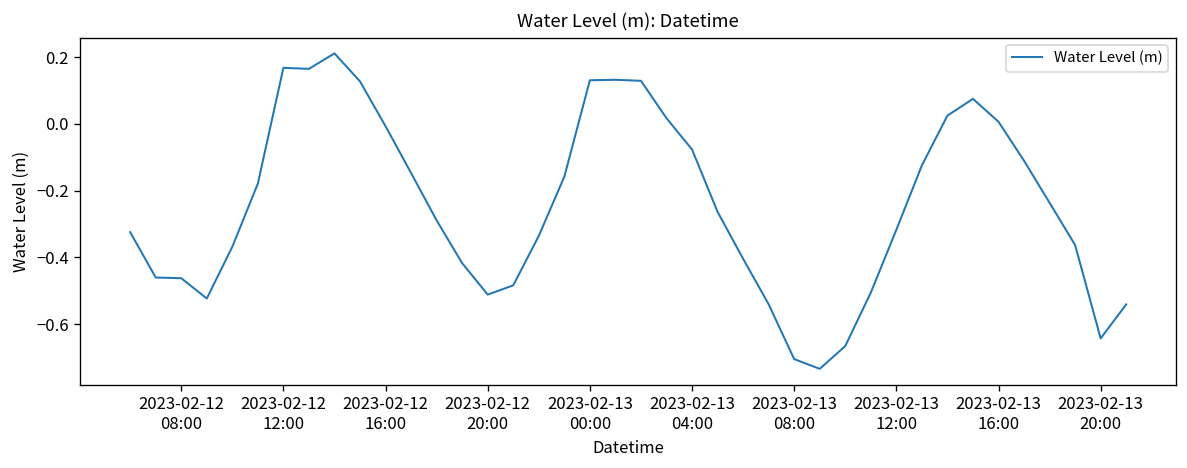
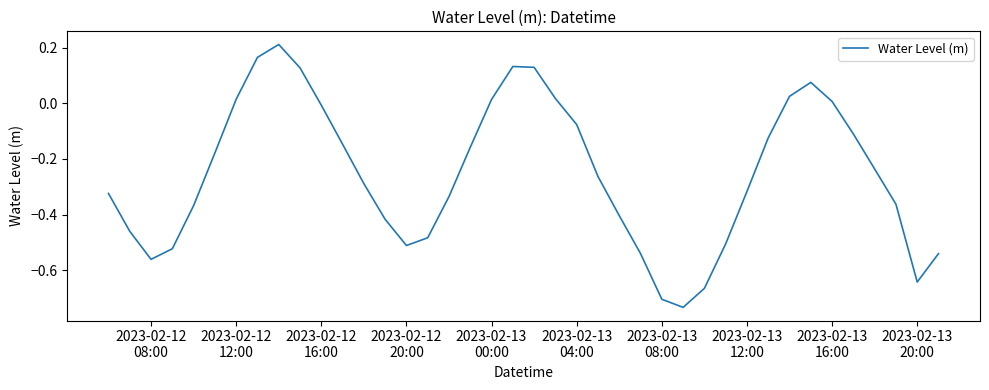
  {
-   "2023-02-12 08:00": -0.46,
-   "2023-02-12 12:00": 0.17,
+   "2023-02-12 08:00": -0.56,
+   "2023-02-12 12:00": 0.01,
    "2023-02-12 16:00": -0.01,
    "2023-02-12 20:00": -0.51,
-   "2023-02-13 00:00": 0.13,
+   "2023-02-13 00:00": 0.01,
    "2023-02-13 04:00": -0.08,
    "2023-02-13 08:00": -0.70,
    "2023-02-13 12:00": -0.32,
    "2023-02-13 16:00": 0.01,
    "2023-02-13 20:00": -0.64
  }
